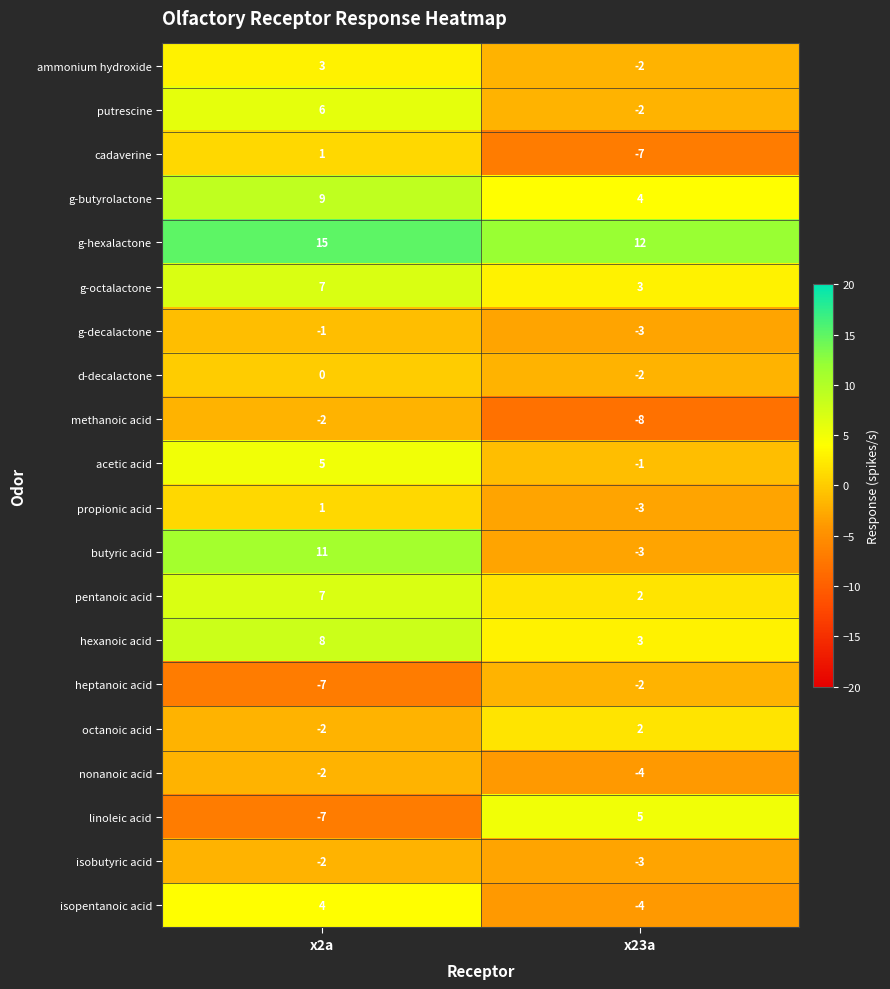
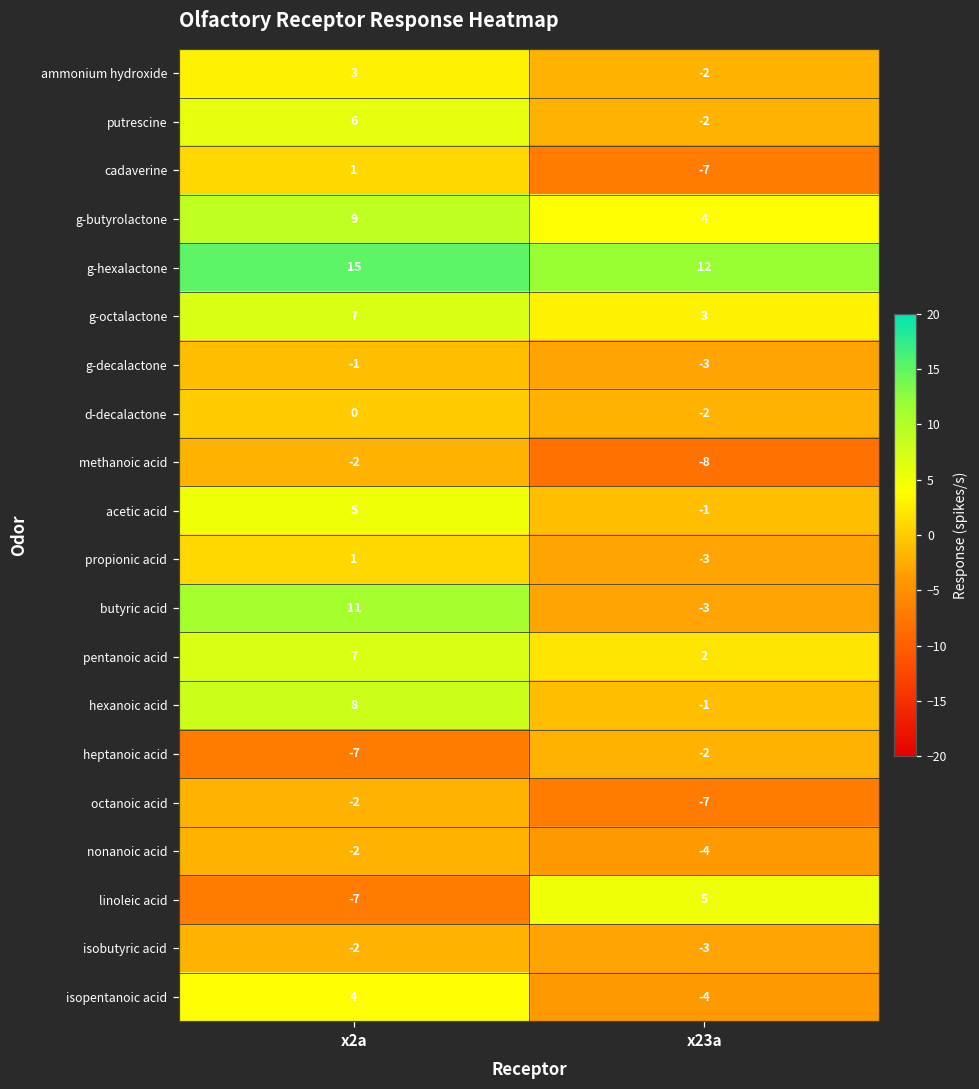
  {
    "ammonium hydroxide": {
      "x2a": 3,
      "x23a": -2
    },
    "putrescine": {
      "x2a": 6,
      "x23a": -2
    },
    "cadaverine": {
      "x2a": 1,
      "x23a": -7
    },
    "g-butyrolactone": {
      "x2a": 9,
      "x23a": 4
    },
    "g-hexalactone": {
      "x2a": 15,
      "x23a": 12
    },
    "g-octalactone": {
      "x2a": 7,
      "x23a": 3
    },
    "g-decalactone": {
      "x2a": -1,
      "x23a": -3
    },
    "d-decalactone": {
      "x2a": 0,
      "x23a": -2
    },
    "methanoic acid": {
      "x2a": -2,
      "x23a": -8
    },
    "acetic acid": {
      "x2a": 5,
      "x23a": -1
    },
    "propionic acid": {
      "x2a": 1,
      "x23a": -3
    },
    "butyric acid": {
      "x2a": 11,
      "x23a": -3
    },
    "pentanoic acid": {
      "x2a": 7,
      "x23a": 2
    },
    "hexanoic acid": {
      "x2a": 8,
-     "x23a": 3
+     "x23a": -1
    },
    "heptanoic acid": {
      "x2a": -7,
      "x23a": -2
    },
    "octanoic acid": {
      "x2a": -2,
-     "x23a": 2
+     "x23a": -7
    },
    "nonanoic acid": {
      "x2a": -2,
      "x23a": -4
    },
    "linoleic acid": {
      "x2a": -7,
      "x23a": 5
    },
    "isobutyric acid": {
      "x2a": -2,
      "x23a": -3
    },
    "isopentanoic acid": {
      "x2a": 4,
      "x23a": -4
    }
  }
